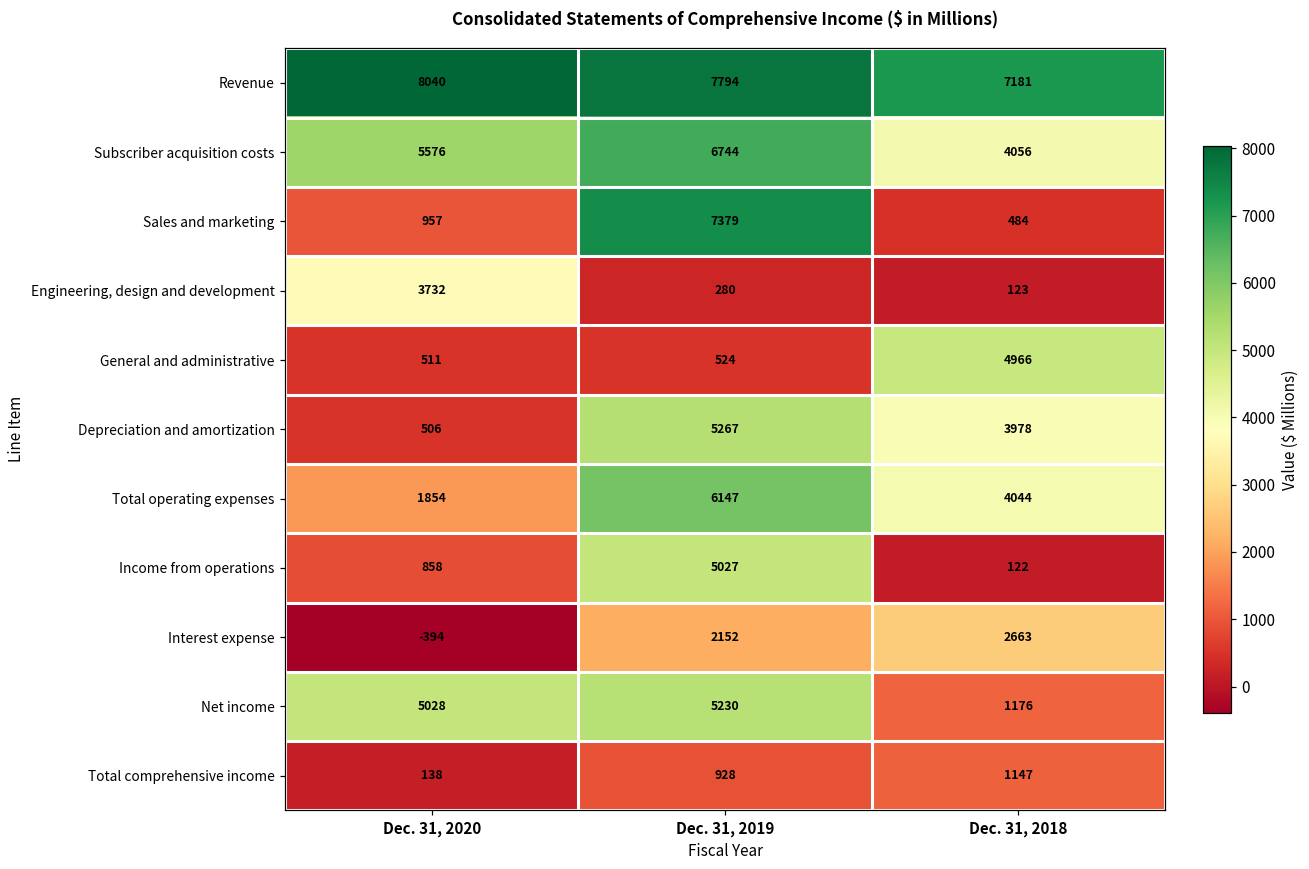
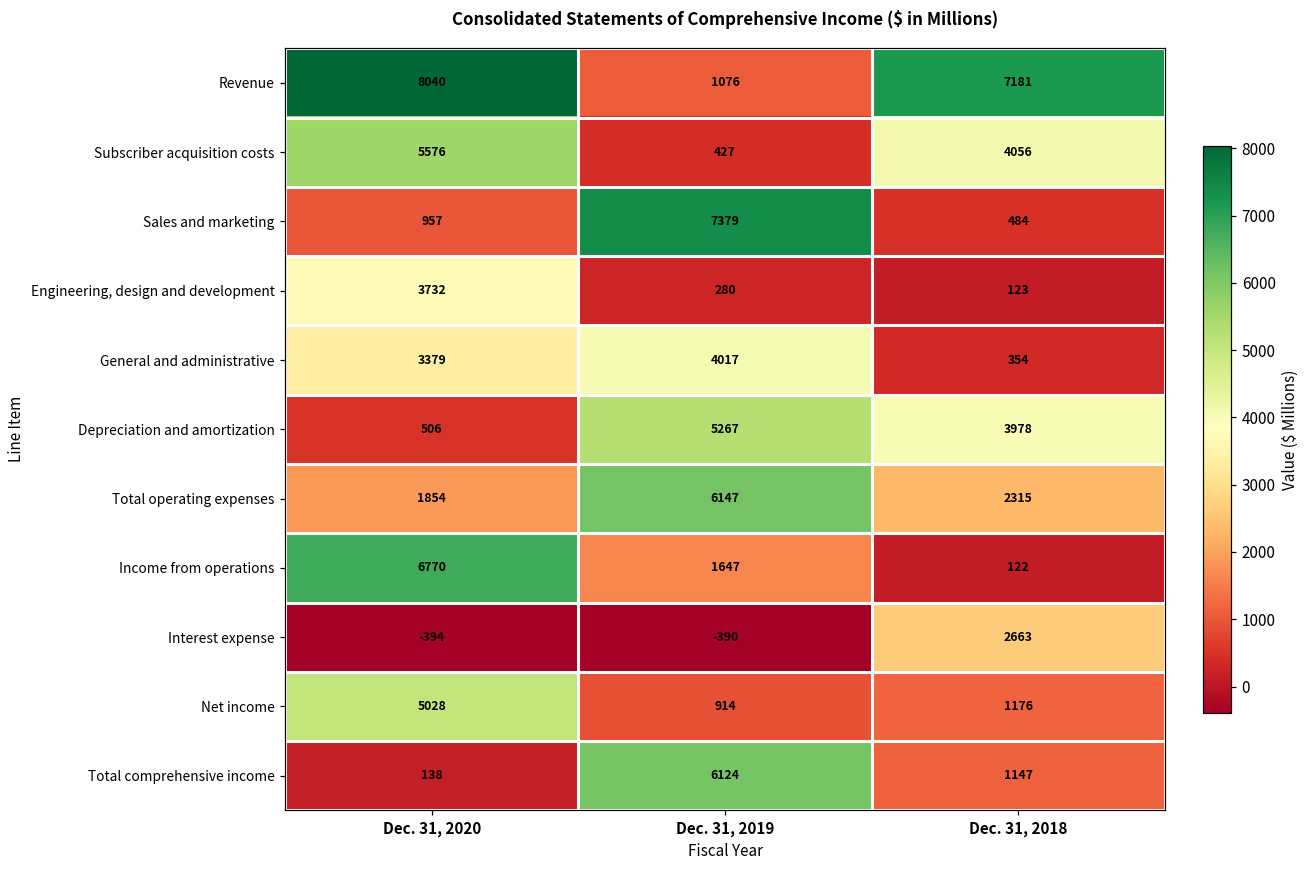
  {
    "Revenue": {
      "Dec. 31, 2020": 8040,
-     "Dec. 31, 2019": 7794,
+     "Dec. 31, 2019": 1076,
      "Dec. 31, 2018": 7181
    },
    "Subscriber acquisition costs": {
      "Dec. 31, 2020": 5576,
-     "Dec. 31, 2019": 6744,
+     "Dec. 31, 2019": 427,
      "Dec. 31, 2018": 4056
    },
    "Sales and marketing": {
      "Dec. 31, 2020": 957,
      "Dec. 31, 2019": 7379,
      "Dec. 31, 2018": 484
    },
    "Engineering, design and development": {
      "Dec. 31, 2020": 3732,
      "Dec. 31, 2019": 280,
      "Dec. 31, 2018": 123
    },
    "General and administrative": {
-     "Dec. 31, 2020": 511,
-     "Dec. 31, 2019": 524,
-     "Dec. 31, 2018": 4966
+     "Dec. 31, 2020": 3379,
+     "Dec. 31, 2019": 4017,
+     "Dec. 31, 2018": 354
    },
    "Depreciation and amortization": {
      "Dec. 31, 2020": 506,
      "Dec. 31, 2019": 5267,
      "Dec. 31, 2018": 3978
    },
    "Total operating expenses": {
      "Dec. 31, 2020": 1854,
      "Dec. 31, 2019": 6147,
-     "Dec. 31, 2018": 4044
+     "Dec. 31, 2018": 2315
    },
    "Income from operations": {
-     "Dec. 31, 2020": 858,
-     "Dec. 31, 2019": 5027,
+     "Dec. 31, 2020": 6770,
+     "Dec. 31, 2019": 1647,
      "Dec. 31, 2018": 122
    },
    "Interest expense": {
      "Dec. 31, 2020": -394,
-     "Dec. 31, 2019": 2152,
+     "Dec. 31, 2019": -390,
      "Dec. 31, 2018": 2663
    },
    "Net income": {
      "Dec. 31, 2020": 5028,
-     "Dec. 31, 2019": 5230,
+     "Dec. 31, 2019": 914,
      "Dec. 31, 2018": 1176
    },
    "Total comprehensive income": {
      "Dec. 31, 2020": 138,
-     "Dec. 31, 2019": 928,
+     "Dec. 31, 2019": 6124,
      "Dec. 31, 2018": 1147
    }
  }
